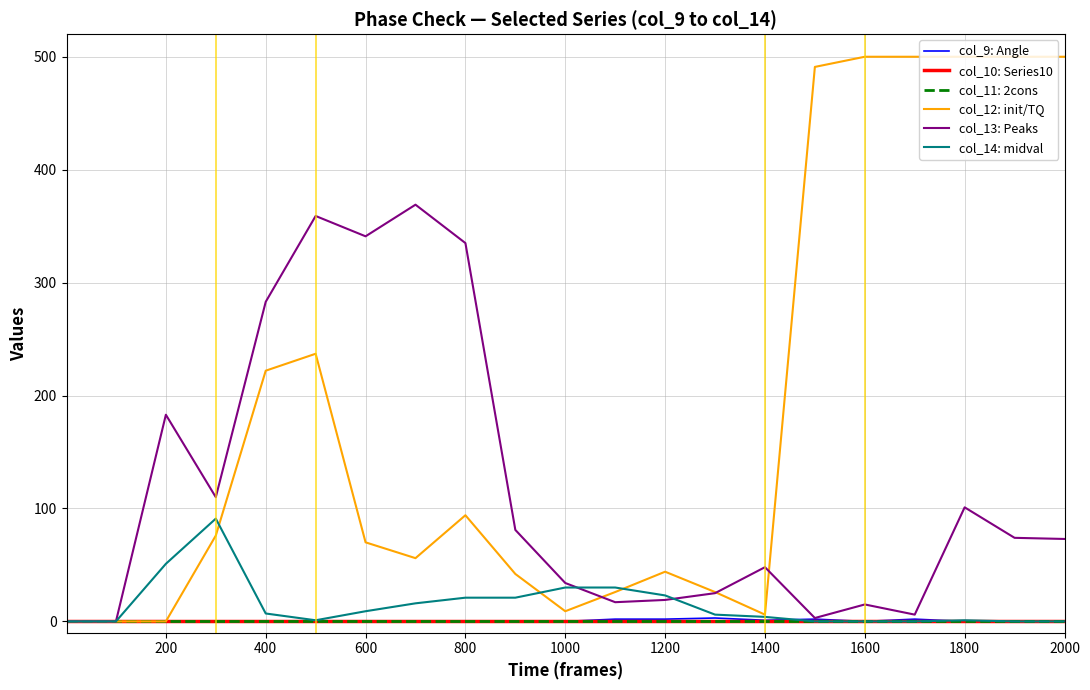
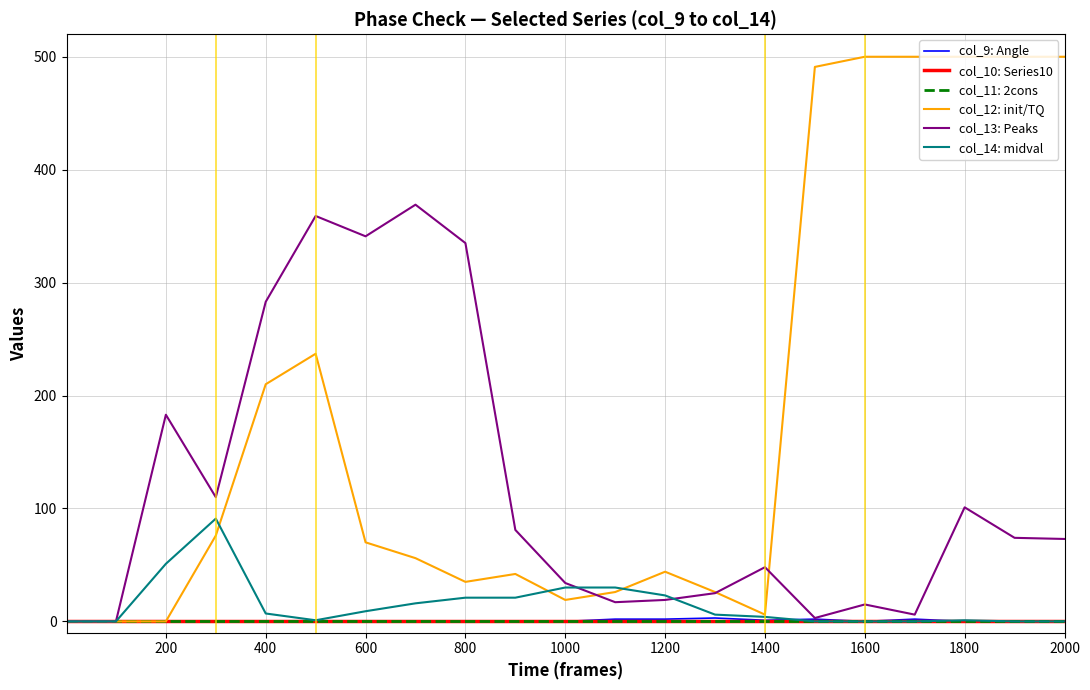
  {
    "col_12: init/TQ": {
-     "400": 222,
+     "400": 210,
      "600": 70,
-     "800": 94,
-     "1000": 9,
+     "800": 35,
+     "1000": 19,
      "1200": 44,
      "1600": 500,
      "2000": 500
    },
    "col_13: Peaks": {
      "200": 183,
      "400": 283,
      "600": 341,
      "800": 335,
      "1000": 34,
      "1200": 19,
      "1400": 48,
      "1600": 15,
      "1800": 101,
      "2000": 73
    },
    "col_14: midval": {
      "200": 51,
      "400": 7,
      "600": 9,
      "800": 21,
      "1000": 30,
      "1200": 23
    }
  }
